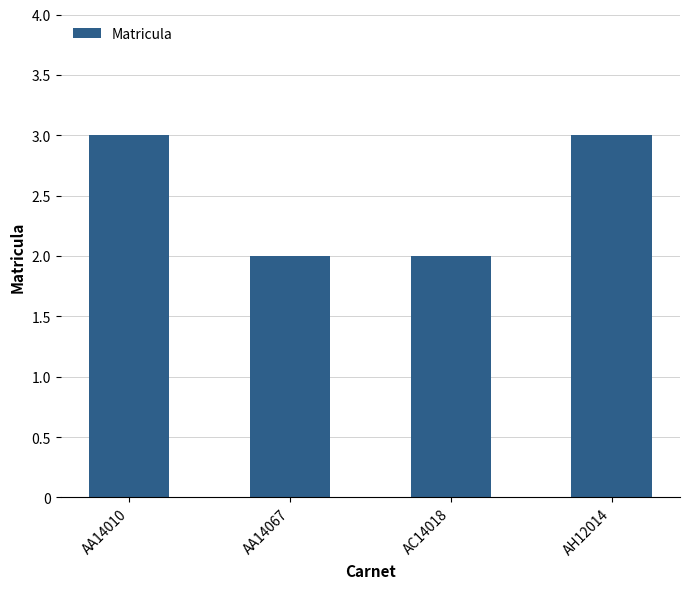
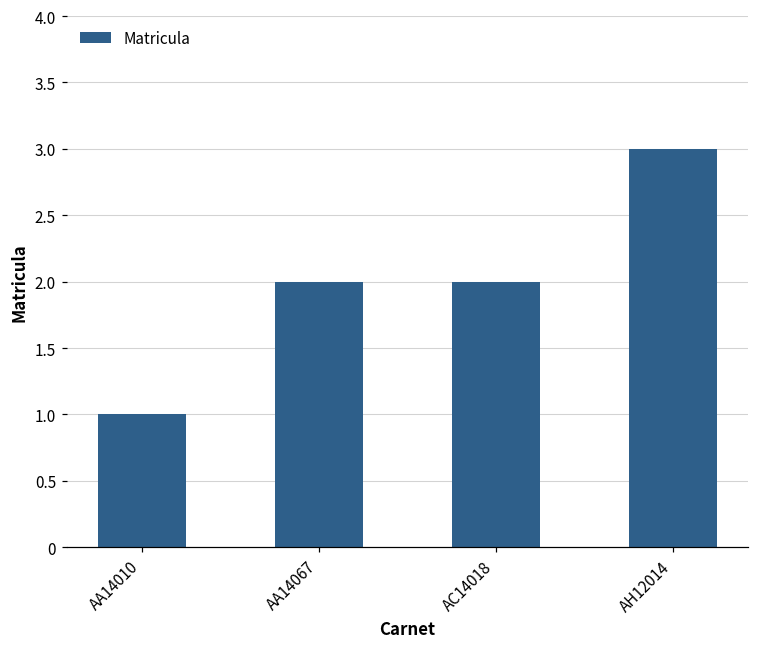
  {
-   "AA14010": 3,
+   "AA14010": 1,
    "AA14067": 2,
    "AC14018": 2,
    "AH12014": 3
  }
